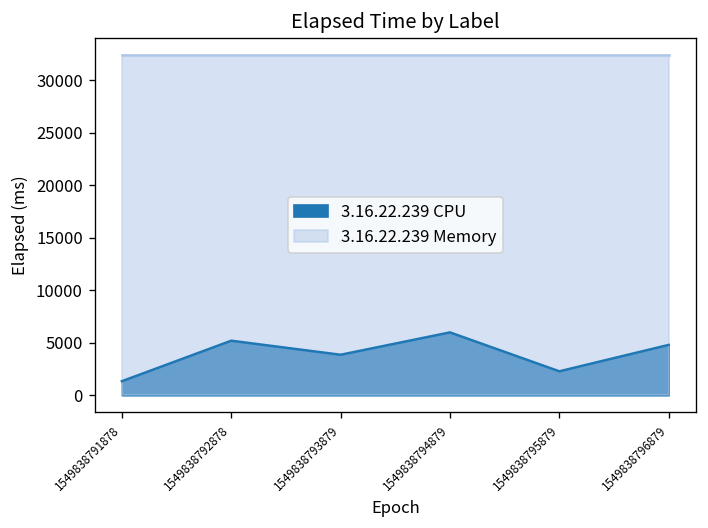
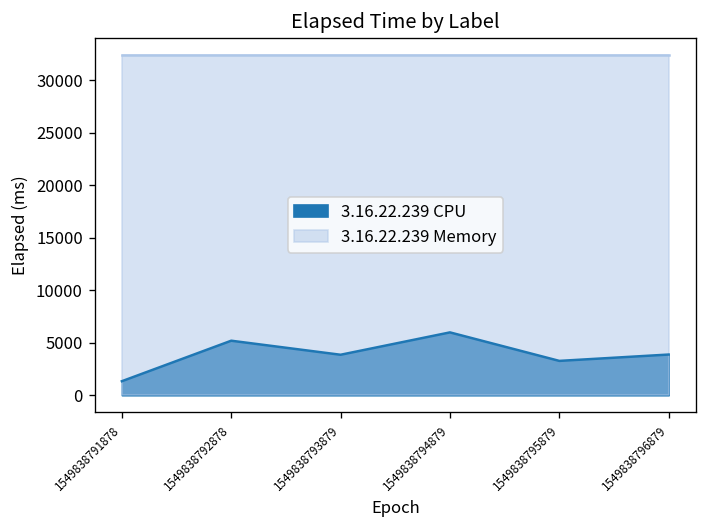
  {
    "3.16.22.239 CPU": {
      "1549838791878": 1000,
      "1549838792878": 5000,
      "1549838793879": 4000,
      "1549838794879": 6000,
-     "1549838795879": 2000,
-     "1549838796879": 5000
+     "1549838795879": 3000,
+     "1549838796879": 4000
    },
    "3.16.22.239 Memory": {
      "1549838791878": 32000,
      "1549838792878": 32000,
      "1549838793879": 32000,
      "1549838794879": 32000,
      "1549838795879": 32000,
      "1549838796879": 32000
    }
  }
